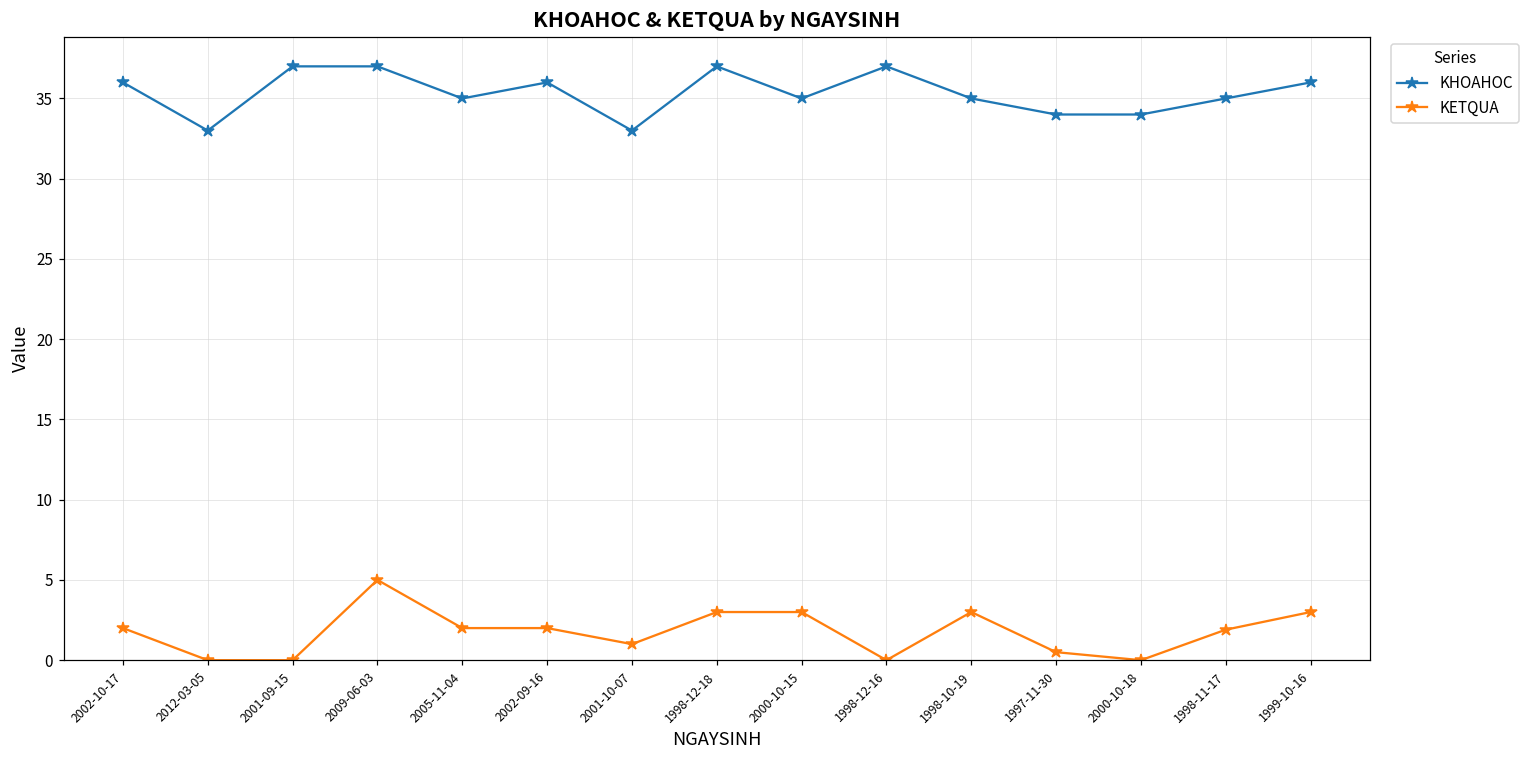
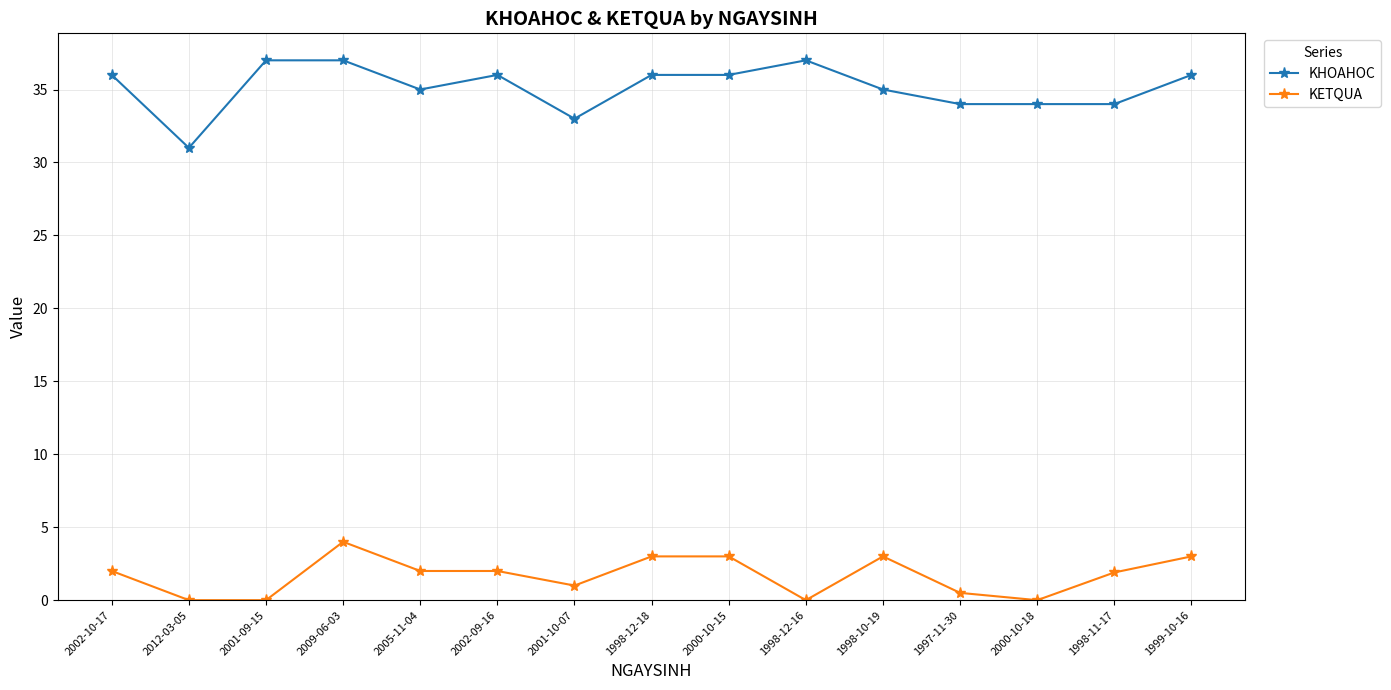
  {
    "KHOAHOC": {
      "2002-10-17": 36,
-     "2012-03-05": 33,
+     "2012-03-05": 31,
      "2001-09-15": 37,
      "2009-06-03": 37,
      "2005-11-04": 35,
      "2002-09-16": 36,
      "2001-10-07": 33,
-     "1998-12-18": 37,
-     "2000-10-15": 35,
+     "1998-12-18": 36,
+     "2000-10-15": 36,
      "1998-12-16": 37,
      "1998-10-19": 35,
      "1997-11-30": 34,
      "2000-10-18": 34,
-     "1998-11-17": 35,
+     "1998-11-17": 34,
      "1999-10-16": 36
    },
    "KETQUA": {
      "2002-10-17": 2,
      "2012-03-05": 0,
      "2001-09-15": 0,
-     "2009-06-03": 5,
+     "2009-06-03": 4,
      "2005-11-04": 2,
      "2002-09-16": 2,
      "2001-10-07": 1,
      "1998-12-18": 3,
      "2000-10-15": 3,
      "1998-12-16": 0,
      "1998-10-19": 3,
      "1997-11-30": 0.5,
      "2000-10-18": 0,
      "1998-11-17": 2,
      "1999-10-16": 3
    }
  }
